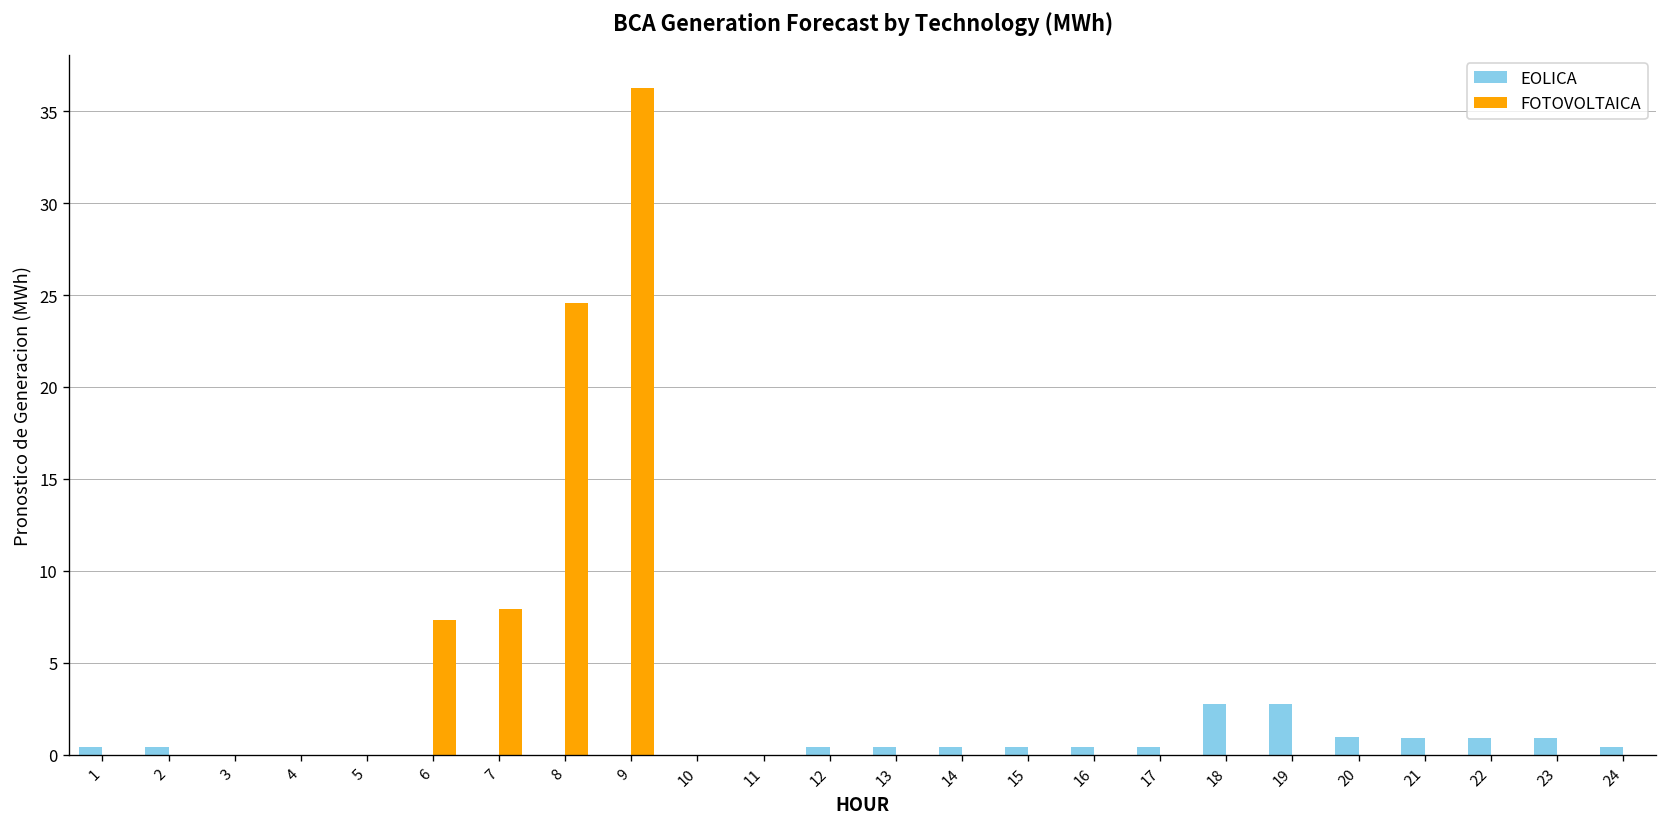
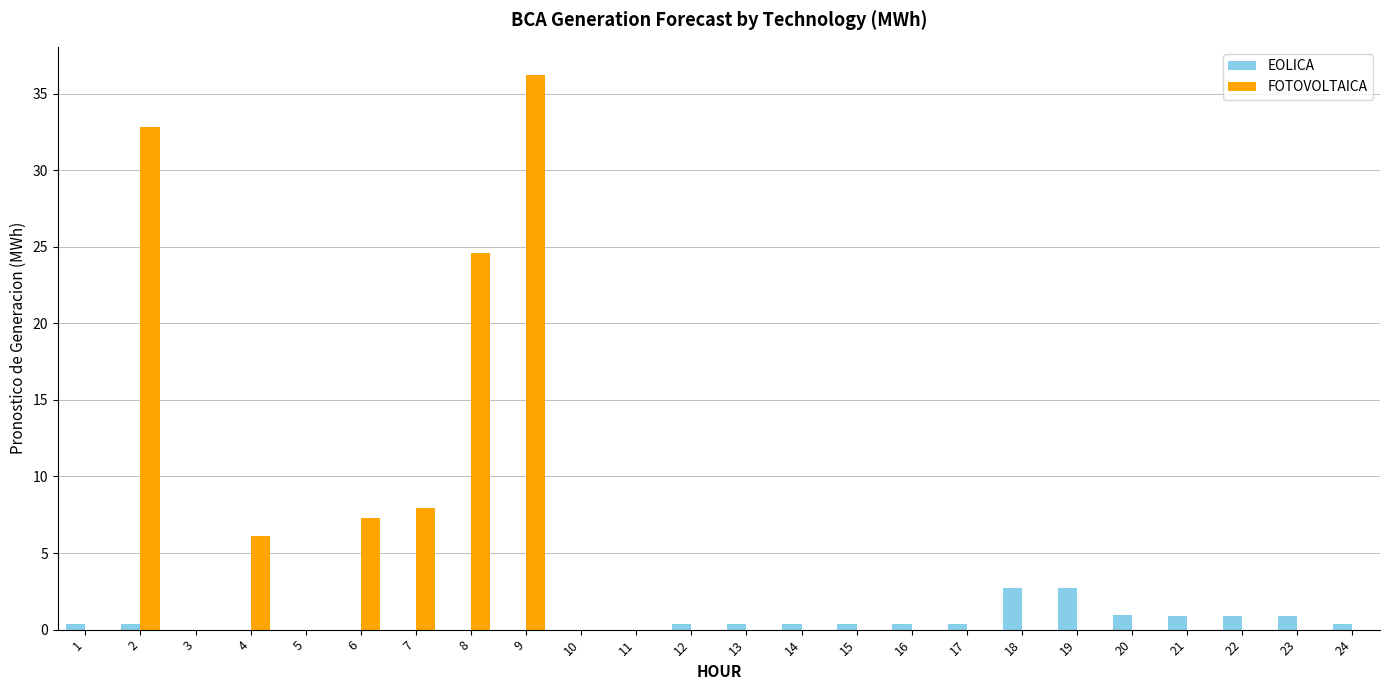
  {
    "EOLICA": {
      "1": 0.4,
      "2": 0.4,
      "3": 0.0,
      "4": 0.0,
      "5": 0.0,
      "6": 0.0,
      "7": 0.0,
      "8": 0.0,
      "9": 0.0,
      "10": 0.0,
      "11": 0.0,
      "12": 0.4,
      "13": 0.4,
      "14": 0.4,
      "15": 0.4,
      "16": 0.4,
      "17": 0.4,
      "18": 2.8,
      "19": 2.8,
      "20": 0.9,
      "21": 0.9,
      "22": 0.9,
      "23": 0.9,
      "24": 0.4
    },
    "FOTOVOLTAICA": {
      "1": 0.0,
-     "2": 0.0,
+     "2": 32.8,
      "3": 0.0,
-     "4": 0.0,
+     "4": 6.1,
      "5": 0.0,
      "6": 7.3,
      "7": 7.9,
      "8": 24.6,
      "9": 36.2,
      "10": 0.0,
      "11": 0.0,
      "12": 0.0,
      "13": 0.0,
      "14": 0.0,
      "15": 0.0,
      "16": 0.0,
      "17": 0.0,
      "18": 0.0,
      "19": 0.0,
      "20": 0.0,
      "21": 0.0,
      "22": 0.0,
      "23": 0.0,
      "24": 0.0
    }
  }
